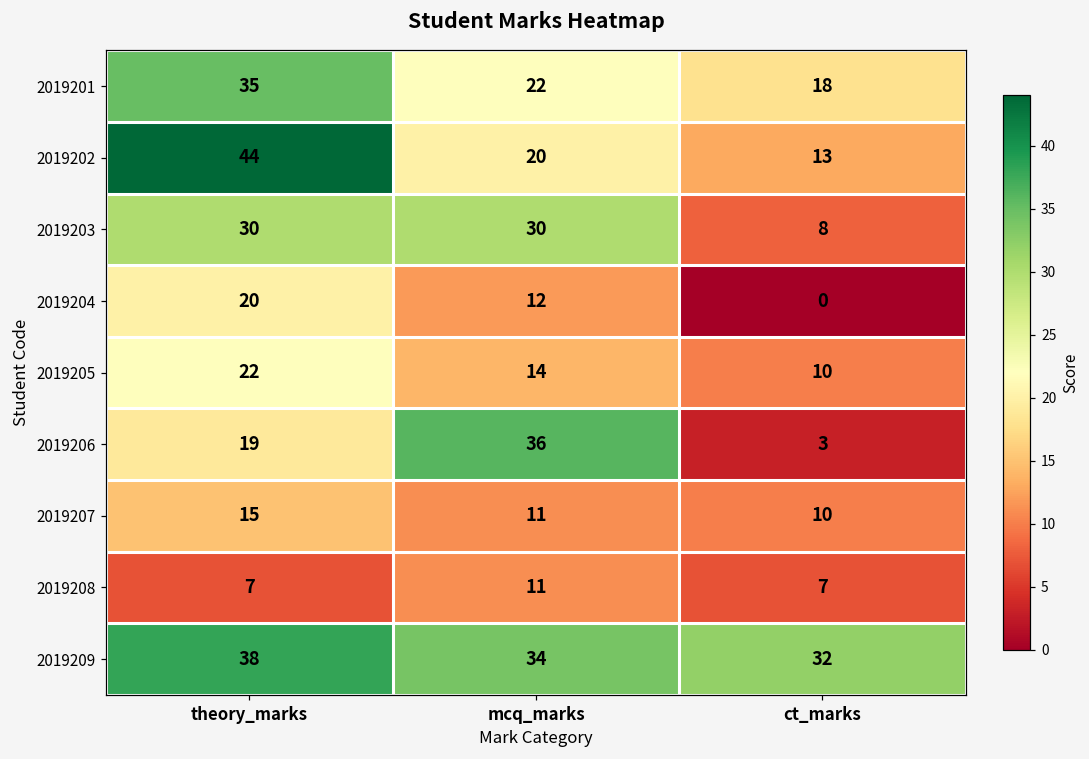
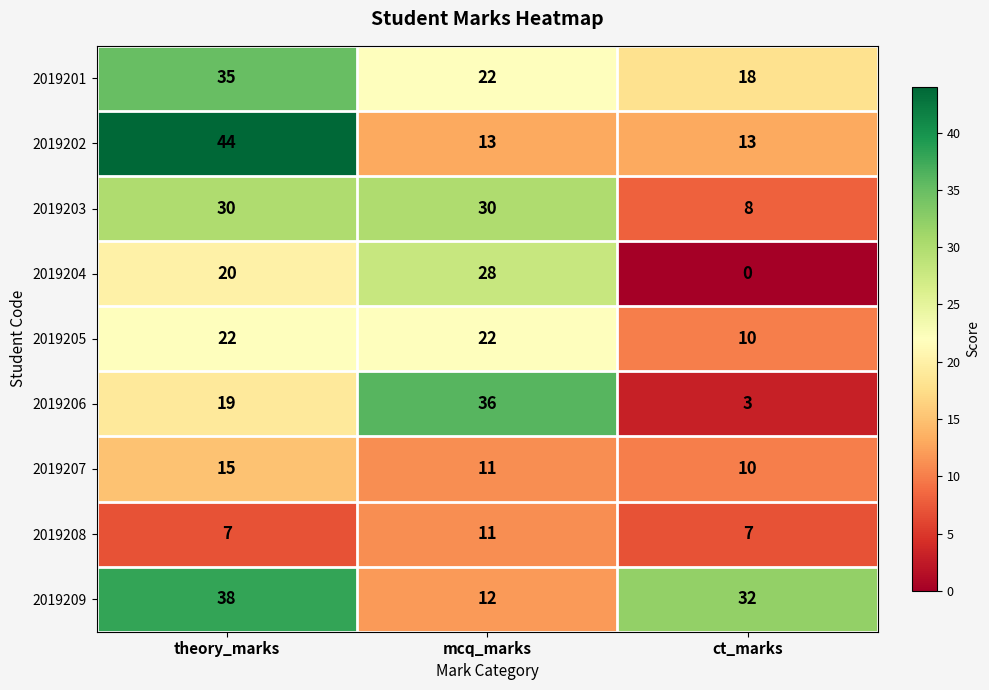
  {
    "2019201": {
      "theory_marks": 35,
      "mcq_marks": 22,
      "ct_marks": 18
    },
    "2019202": {
      "theory_marks": 44,
-     "mcq_marks": 20,
+     "mcq_marks": 13,
      "ct_marks": 13
    },
    "2019203": {
      "theory_marks": 30,
      "mcq_marks": 30,
      "ct_marks": 8
    },
    "2019204": {
      "theory_marks": 20,
-     "mcq_marks": 12,
+     "mcq_marks": 28,
      "ct_marks": 0
    },
    "2019205": {
      "theory_marks": 22,
-     "mcq_marks": 14,
+     "mcq_marks": 22,
      "ct_marks": 10
    },
    "2019206": {
      "theory_marks": 19,
      "mcq_marks": 36,
      "ct_marks": 3
    },
    "2019207": {
      "theory_marks": 15,
      "mcq_marks": 11,
      "ct_marks": 10
    },
    "2019208": {
      "theory_marks": 7,
      "mcq_marks": 11,
      "ct_marks": 7
    },
    "2019209": {
      "theory_marks": 38,
-     "mcq_marks": 34,
+     "mcq_marks": 12,
      "ct_marks": 32
    }
  }
